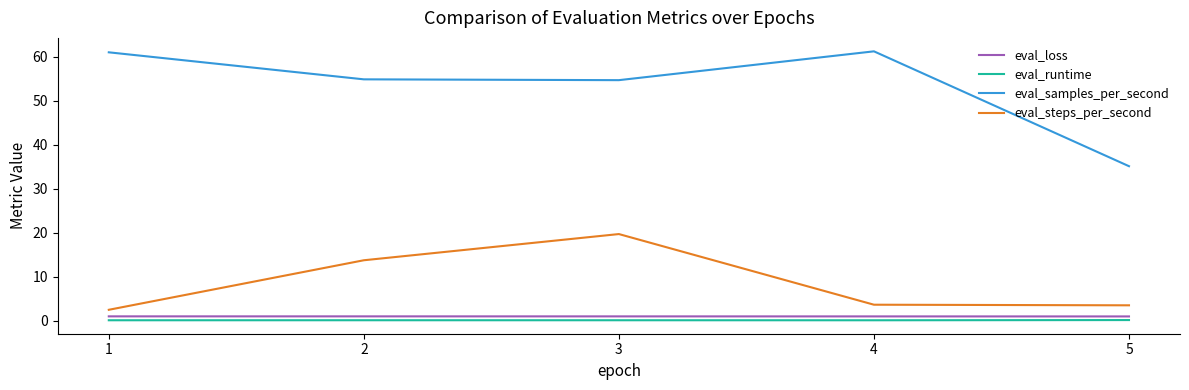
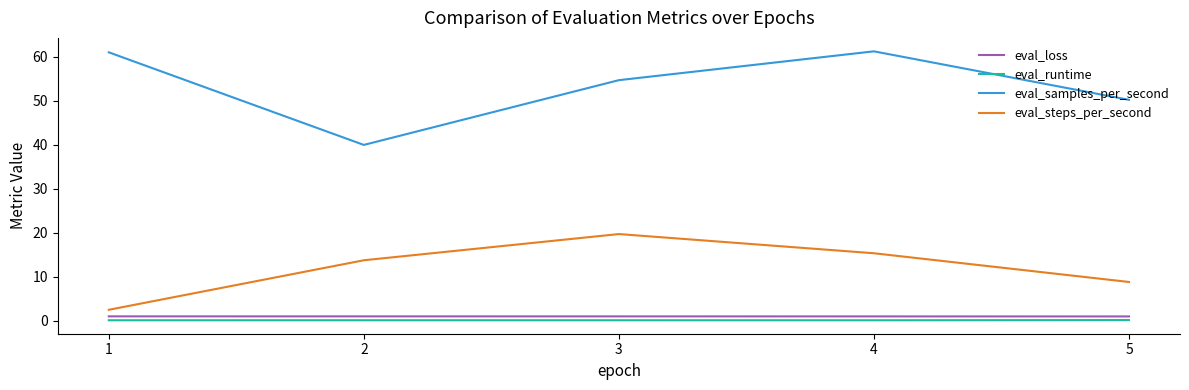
  {
    "eval_loss": {
      "1": 1,
      "2": 1,
      "3": 1,
      "4": 1,
      "5": 1
    },
    "eval_runtime": {
      "1": 0,
      "2": 0,
      "3": 0,
      "4": 0,
      "5": 0
    },
    "eval_samples_per_second": {
      "1": 61,
-     "2": 55,
+     "2": 40,
      "3": 55,
      "4": 61,
-     "5": 35
+     "5": 50
    },
    "eval_steps_per_second": {
      "1": 2,
      "2": 14,
      "3": 20,
-     "4": 4,
-     "5": 3
+     "4": 15,
+     "5": 9
    }
  }
